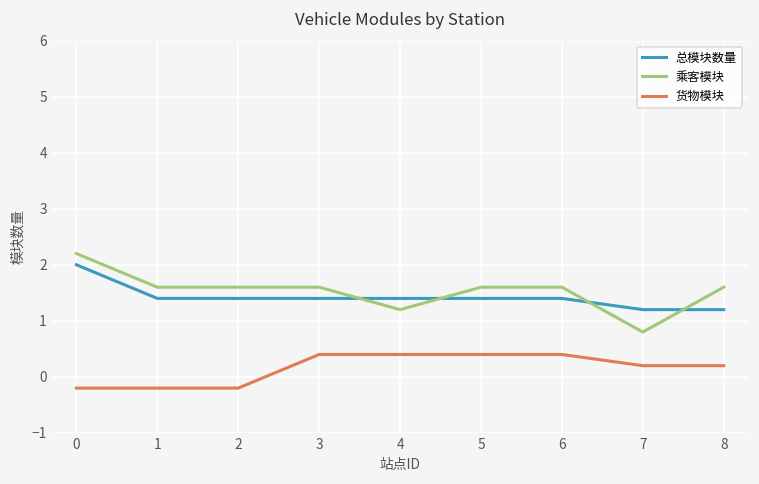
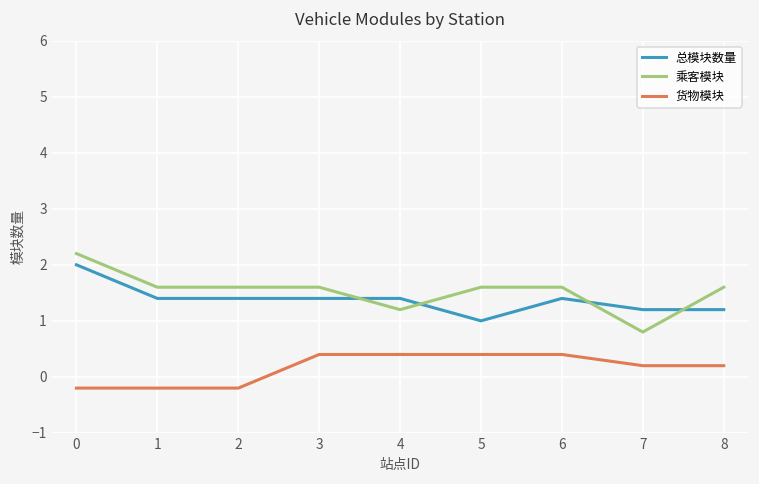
  {
    "总模块数量": {
      "0": 2.0,
      "1": 1.4,
      "2": 1.4,
      "3": 1.4,
      "4": 1.4,
-     "5": 1.4,
+     "5": 1.0,
      "6": 1.4,
      "7": 1.2,
      "8": 1.2
    },
    "乘客模块": {
      "0": 2.2,
      "1": 1.6,
      "2": 1.6,
      "3": 1.6,
      "4": 1.2,
      "5": 1.6,
      "6": 1.6,
      "7": 0.8,
      "8": 1.6
    },
    "货物模块": {
      "0": -0.2,
      "1": -0.2,
      "2": -0.2,
      "3": 0.4,
      "4": 0.4,
      "5": 0.4,
      "6": 0.4,
      "7": 0.2,
      "8": 0.2
    }
  }
